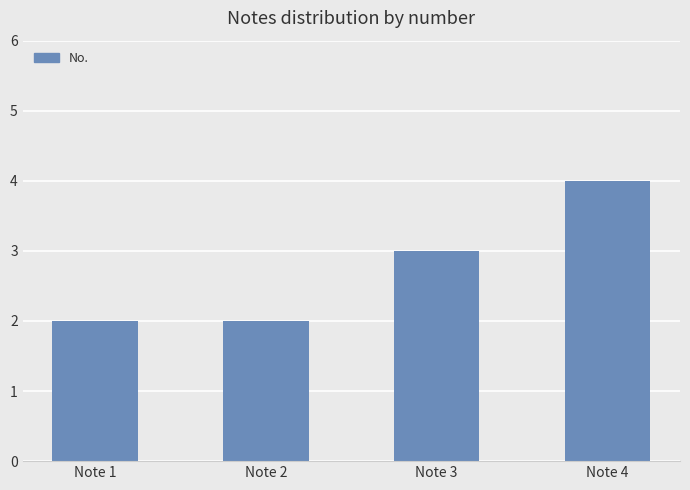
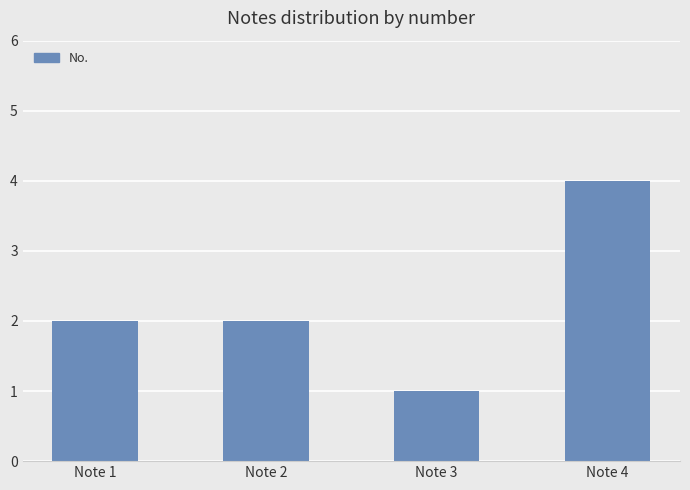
  {
    "Note 1": 2,
    "Note 2": 2,
-   "Note 3": 3,
+   "Note 3": 1,
    "Note 4": 4
  }
